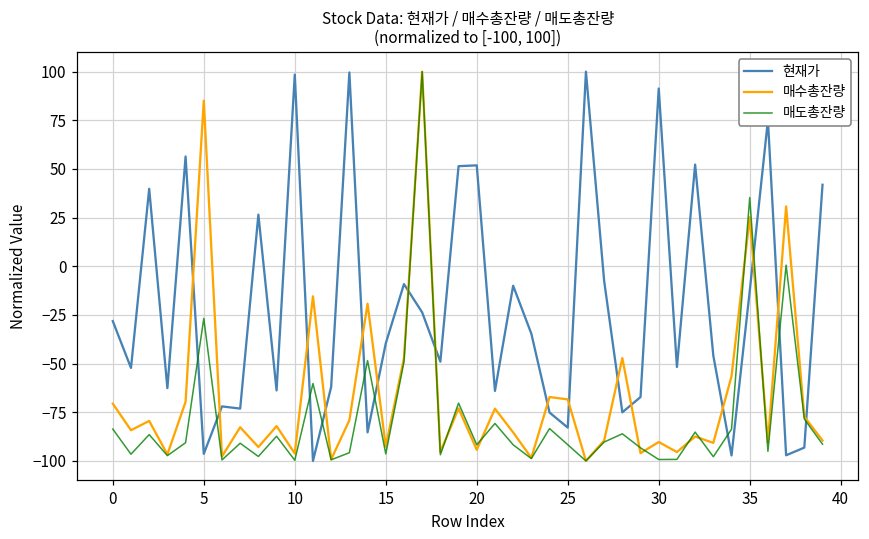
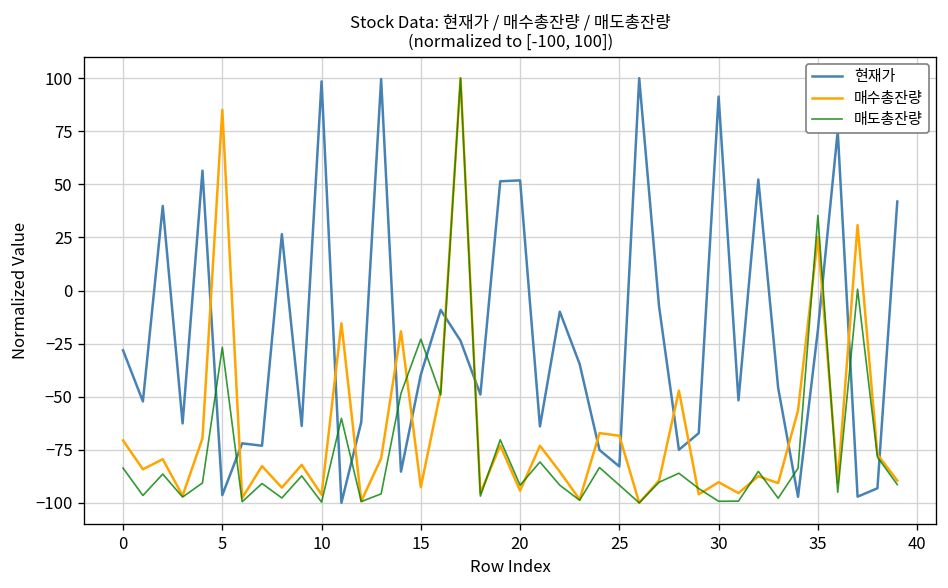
  {
    "현재가": {
      "0": -28,
      "5": -96,
      "10": 98,
      "15": -40,
      "20": 52,
      "25": -83,
      "30": 91,
-     "35": -13
+     "35": -19
    },
    "매수총잔량": {
      "0": -71,
      "5": 85,
      "10": -96,
      "15": -93,
      "20": -94,
      "25": -68,
      "30": -90,
      "35": 25
    },
    "매도총잔량": {
      "0": -84,
      "5": -27,
      "10": -100,
-     "15": -96,
+     "15": -23,
      "20": -92,
      "25": -92,
      "30": -99,
      "35": 35
    }
  }
